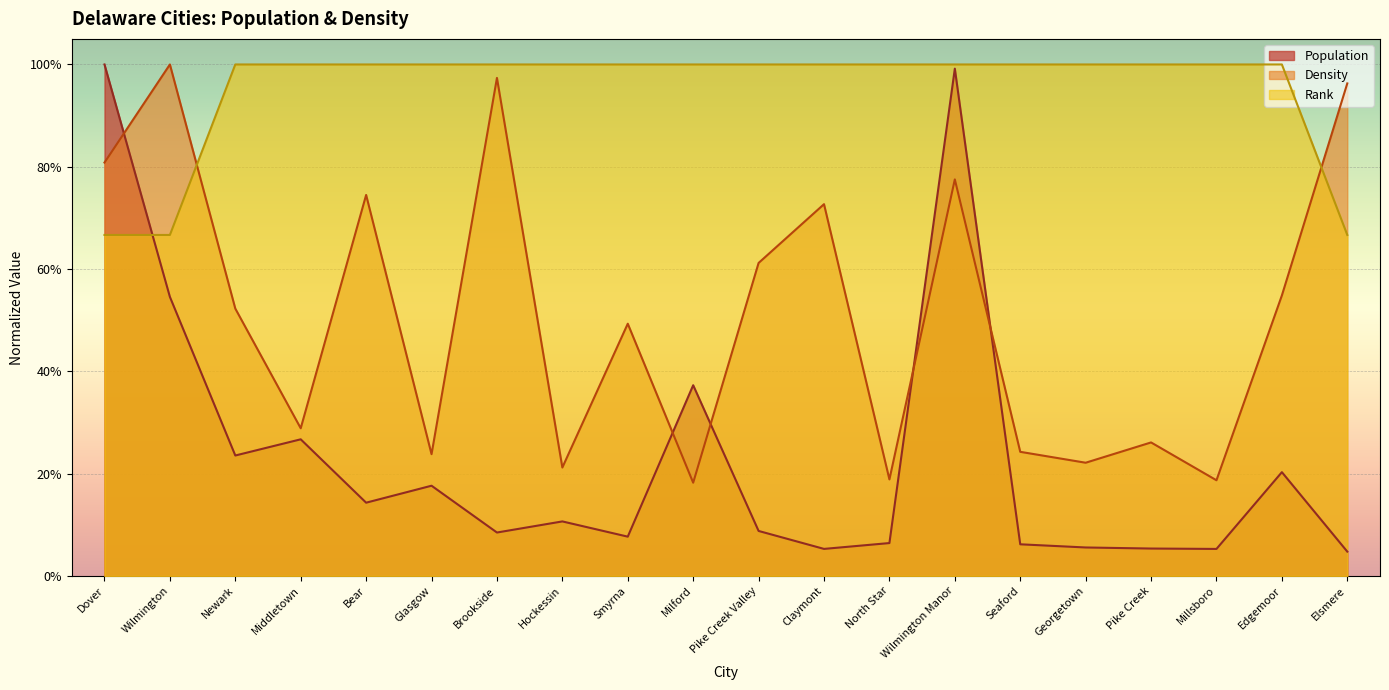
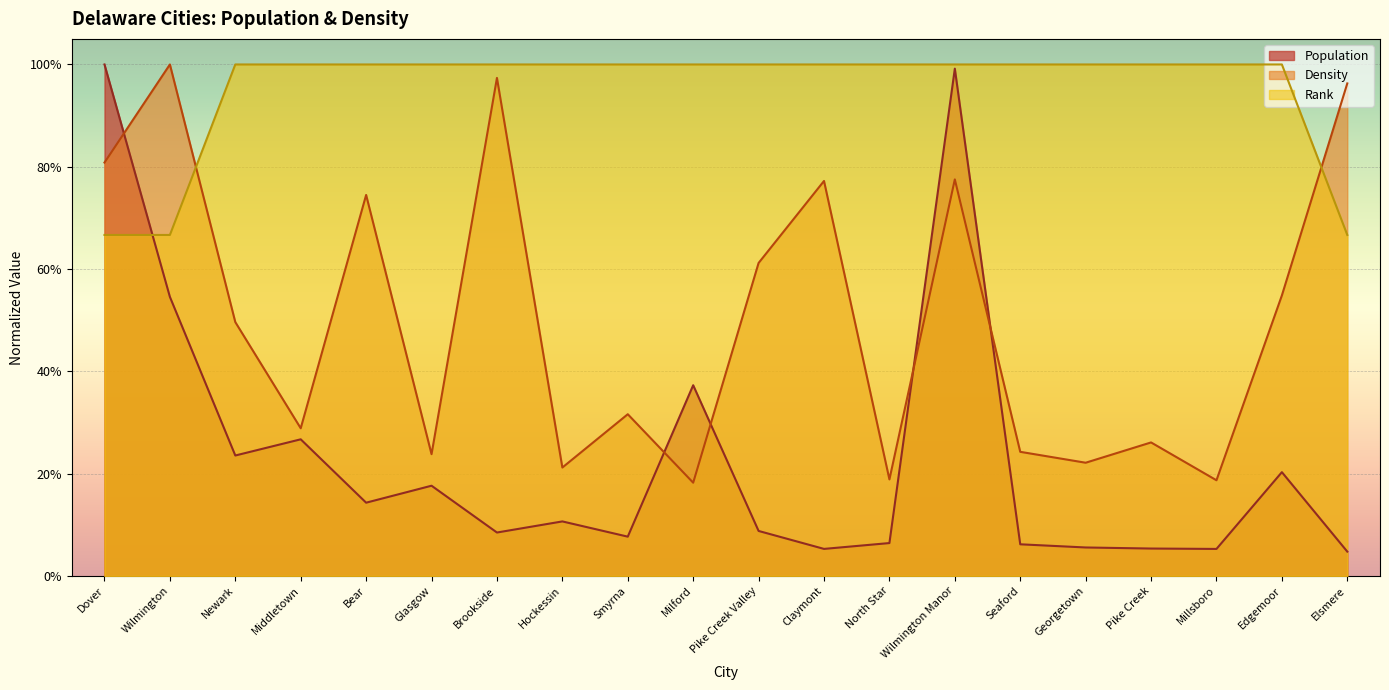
  {
    "Population": {
      "Dover": "100%",
      "Wilmington": "55%",
      "Newark": "24%",
      "Middletown": "27%",
      "Bear": "14%",
      "Glasgow": "18%",
      "Brookside": "8%",
      "Hockessin": "11%",
      "Smyrna": "8%",
      "Milford": "37%",
      "Pike Creek Valley": "9%",
      "Claymont": "5%",
      "North Star": "6%",
      "Wilmington Manor": "99%",
      "Seaford": "6%",
      "Georgetown": "6%",
      "Pike Creek": "5%",
      "Millsboro": "5%",
      "Edgemoor": "20%",
      "Elsmere": "5%"
    },
    "Density": {
      "Dover": "81%",
      "Wilmington": "100%",
-     "Newark": "52%",
+     "Newark": "50%",
      "Middletown": "29%",
      "Bear": "74%",
      "Glasgow": "24%",
      "Brookside": "97%",
      "Hockessin": "21%",
-     "Smyrna": "49%",
+     "Smyrna": "32%",
      "Milford": "18%",
      "Pike Creek Valley": "61%",
-     "Claymont": "73%",
+     "Claymont": "77%",
      "North Star": "19%",
      "Wilmington Manor": "78%",
      "Seaford": "24%",
      "Georgetown": "22%",
      "Pike Creek": "26%",
      "Millsboro": "19%",
      "Edgemoor": "55%"
    },
    "Rank": {
      "Dover": "67%",
      "Wilmington": "67%",
      "Newark": "100%",
      "Middletown": "100%",
      "Bear": "100%",
      "Glasgow": "100%",
      "Brookside": "100%",
      "Hockessin": "100%",
      "Smyrna": "100%",
      "Milford": "100%",
      "Pike Creek Valley": "100%",
      "Claymont": "100%",
      "North Star": "100%",
      "Wilmington Manor": "100%",
      "Seaford": "100%",
      "Georgetown": "100%",
      "Pike Creek": "100%",
      "Millsboro": "100%",
      "Elsmere": "67%"
    }
  }
